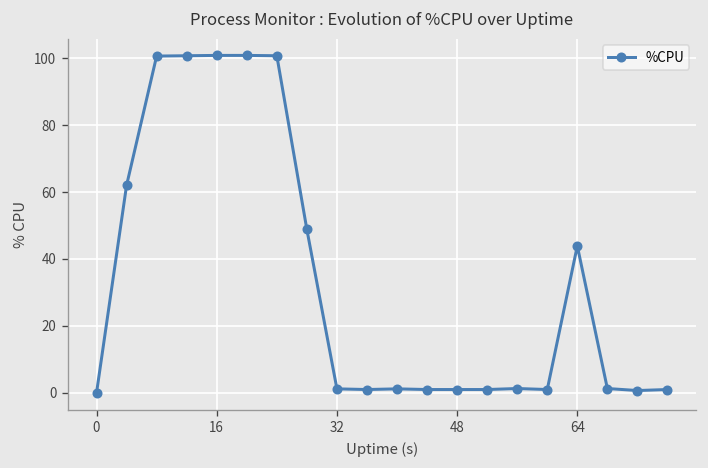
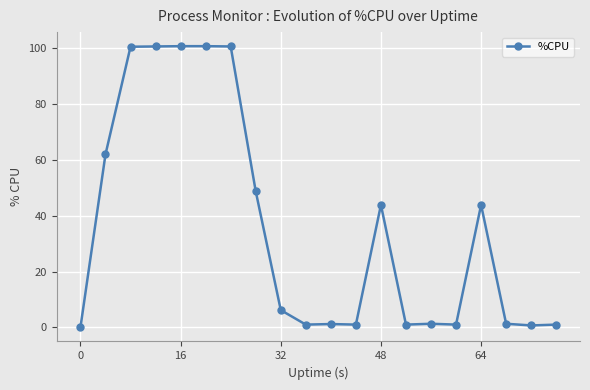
  {
    "0": 0,
    "16": 101,
-   "32": 1,
-   "48": 1,
+   "32": 6,
+   "48": 44,
    "64": 44
  }
